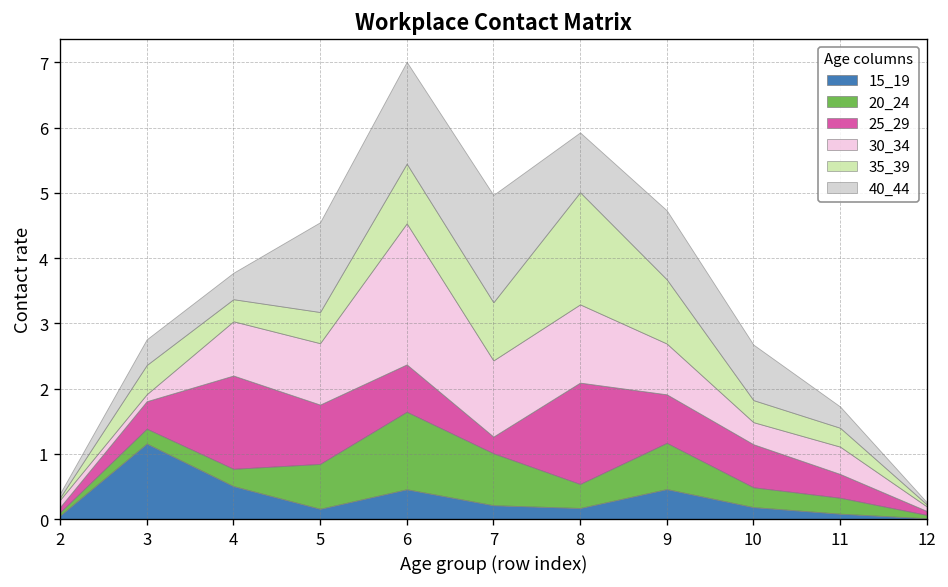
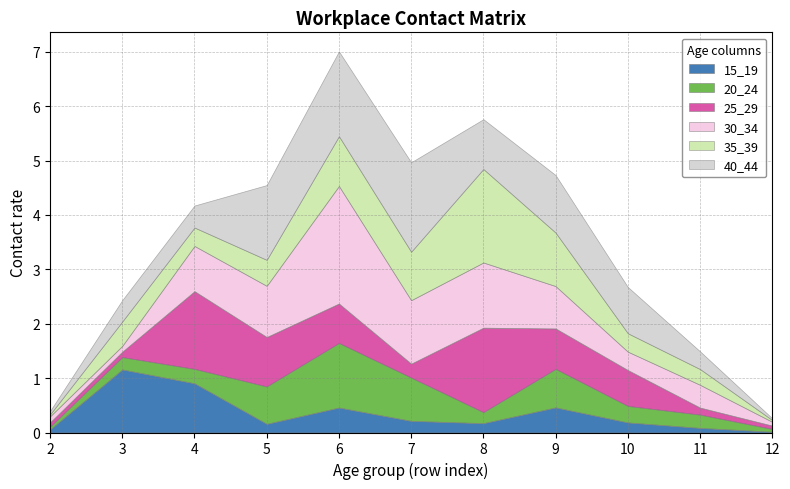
  {
    "15_19": {
      "2": 0.1,
      "3": 1.2,
-     "4": 0.5,
+     "4": 0.9,
      "5": 0.2,
      "6": 0.5,
      "7": 0.2,
      "8": 0.2,
      "9": 0.5,
      "10": 0.2,
      "11": 0.1
    },
    "20_24": {
      "2": 0.0,
      "3": 0.2,
      "4": 0.3,
      "5": 0.7,
      "6": 1.2,
      "7": 0.8,
-     "8": 0.4,
+     "8": 0.2,
      "9": 0.7,
      "10": 0.3,
      "11": 0.2,
      "12": 0.1
    },
    "25_29": {
      "2": 0.1,
-     "3": 0.4,
+     "3": 0.1,
      "4": 1.4,
      "5": 0.9,
      "6": 0.7,
      "7": 0.3,
      "8": 1.6,
      "9": 0.7,
      "10": 0.7,
-     "11": 0.4,
+     "11": 0.1,
      "12": 0.1
    },
    "35_39": {
      "3": 0.4,
      "4": 0.3,
      "5": 0.5,
      "6": 0.9,
      "7": 0.9,
      "8": 1.7,
      "9": 1.0,
      "10": 0.3,
      "11": 0.3
    }
  }
